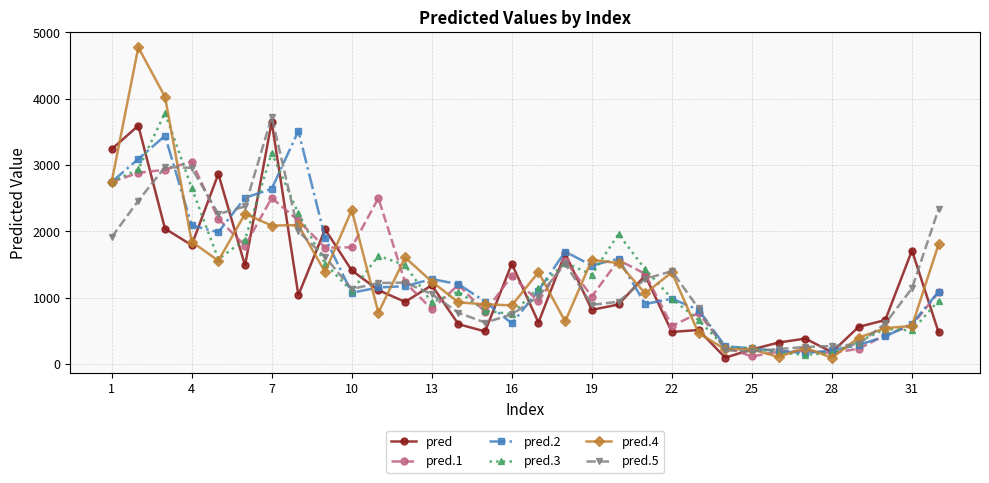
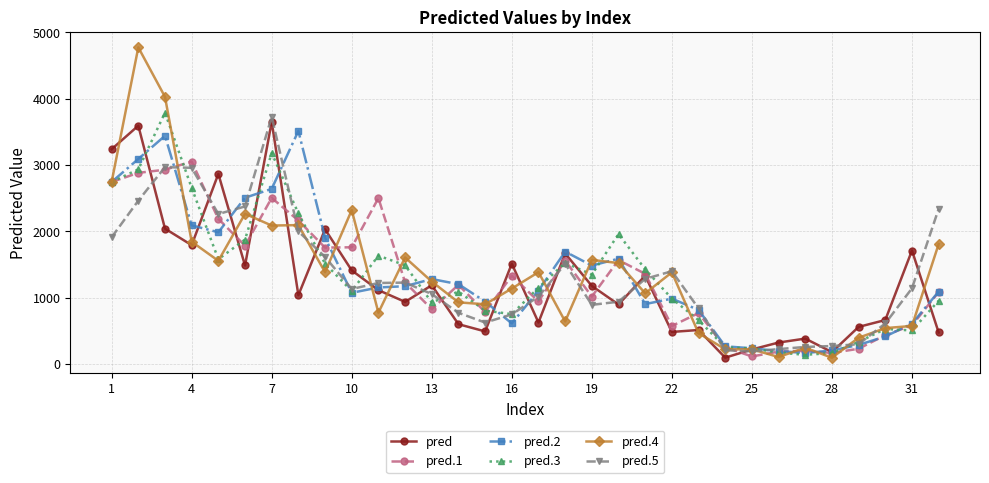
  {
    "pred": {
      "1": 3200,
      "4": 1800,
      "7": 3700,
      "10": 1400,
      "13": 1200,
      "16": 1500,
-     "19": 800,
+     "19": 1200,
      "22": 500,
      "31": 1700
    },
    "pred.1": {
      "4": 3100,
      "7": 2500,
      "10": 1800,
      "13": 800,
      "16": 1300,
      "19": 1000,
      "22": 600,
      "25": 100
    },
    "pred.2": {
      "4": 2100,
      "7": 2600,
      "16": 600,
      "19": 1500
    },
    "pred.3": {
      "4": 2700,
      "7": 3200,
      "13": 900,
      "19": 1300,
      "31": 500
    },
    "pred.4": {
      "4": 1800,
      "7": 2100,
      "10": 2300,
-     "16": 900,
+     "16": 1100,
      "19": 1600,
      "28": 100
    },
    "pred.5": {
      "1": 1900,
      "4": 3000,
      "7": 3700,
      "13": 1100,
      "19": 900,
      "28": 300,
      "31": 1100
    }
  }
